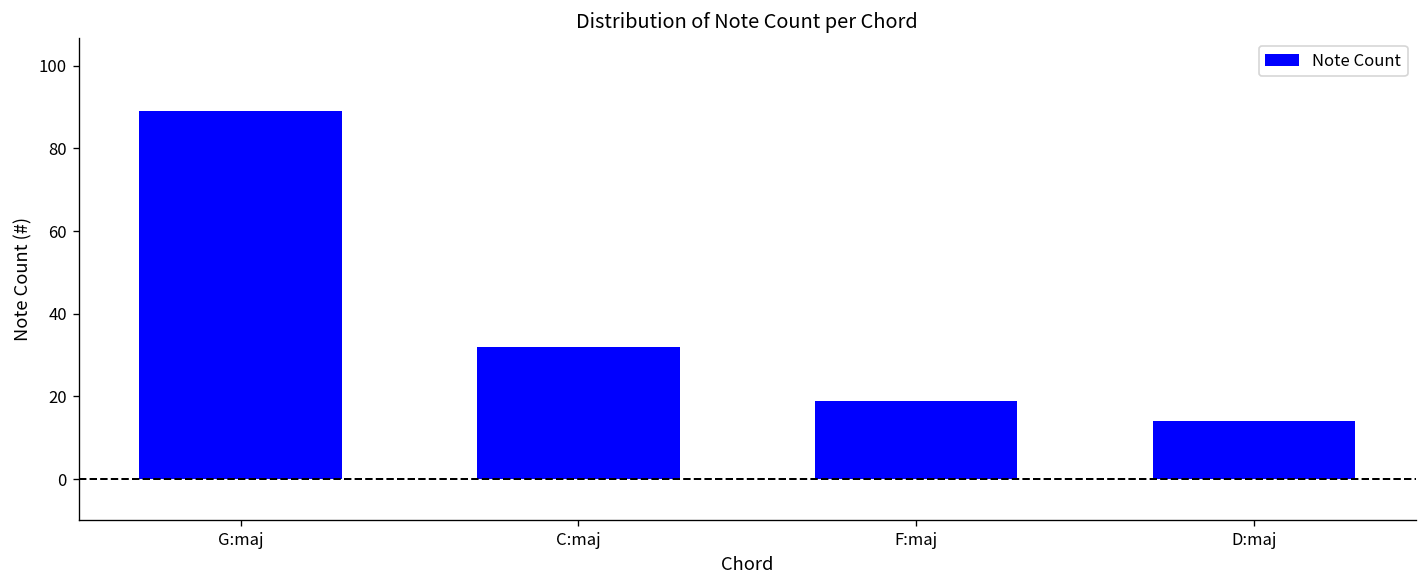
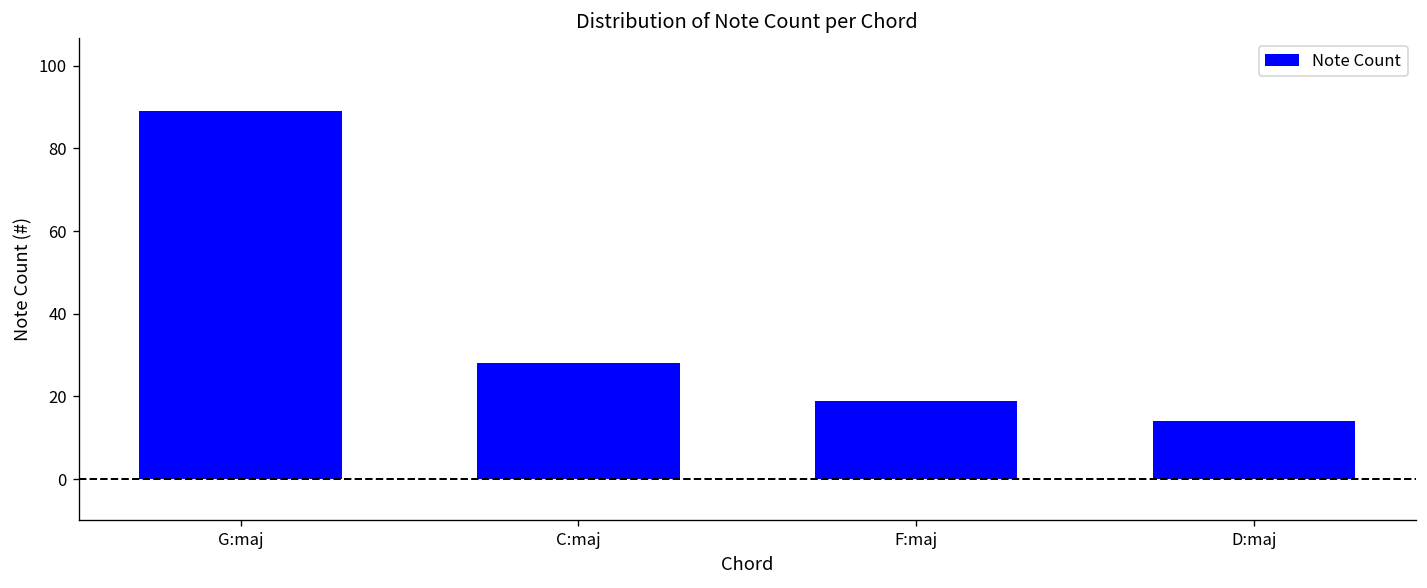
  {
    "G:maj": 89,
-   "C:maj": 32,
+   "C:maj": 28,
    "F:maj": 19,
    "D:maj": 14
  }
